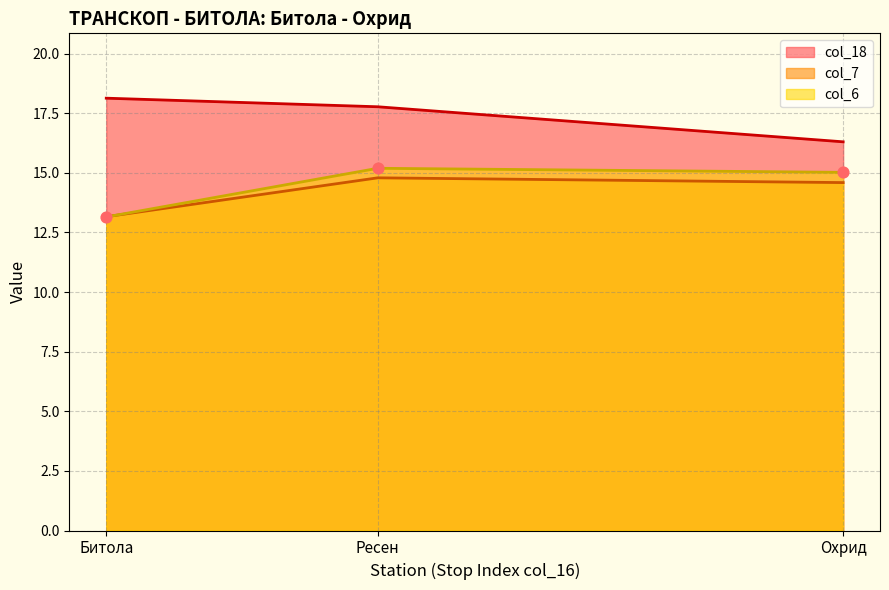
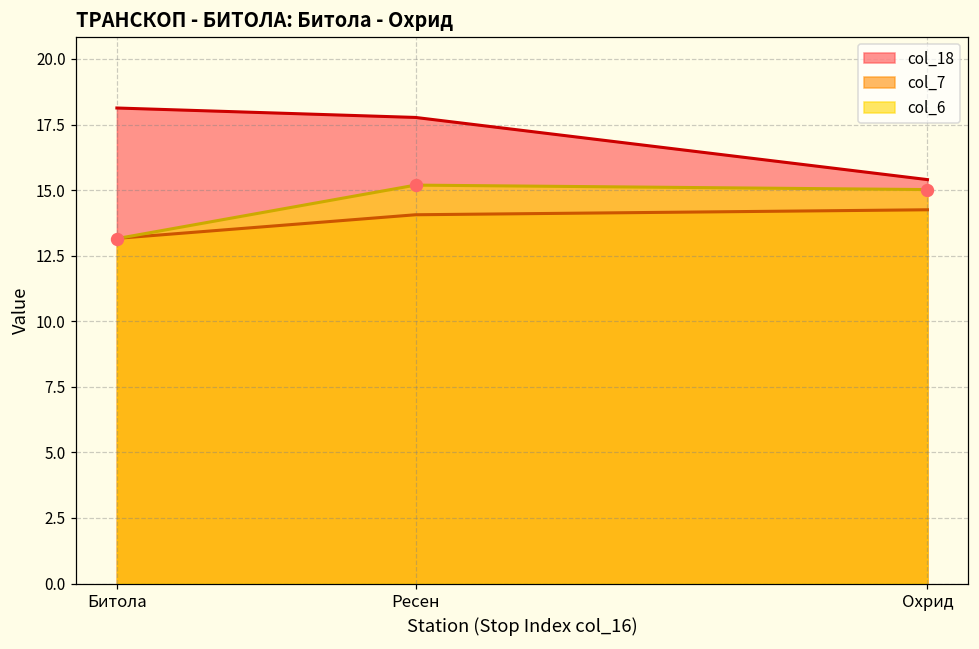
  {
    "col_18": {
      "Битола": 18.1,
      "Ресен": 17.8,
-     "Охрид": 16.3
+     "Охрид": 15.4
    },
    "col_7": {
-     "Ресен": 14.8,
-     "Охрид": 14.6
+     "Ресен": 14.1,
+     "Охрид": 14.3
    },
    "col_6": {
      "Ресен": 15.2,
      "Охрид": 15.0
    }
  }
